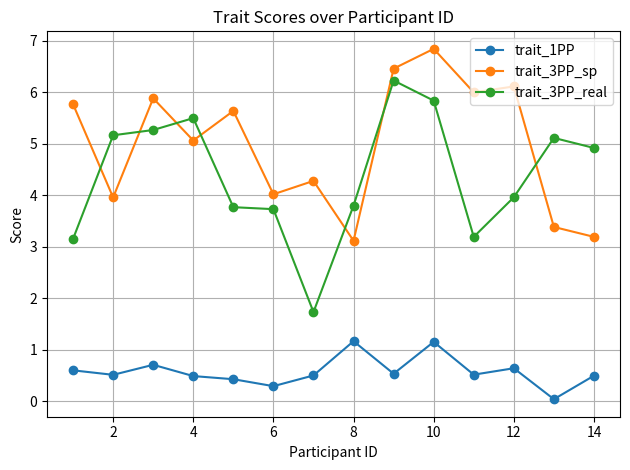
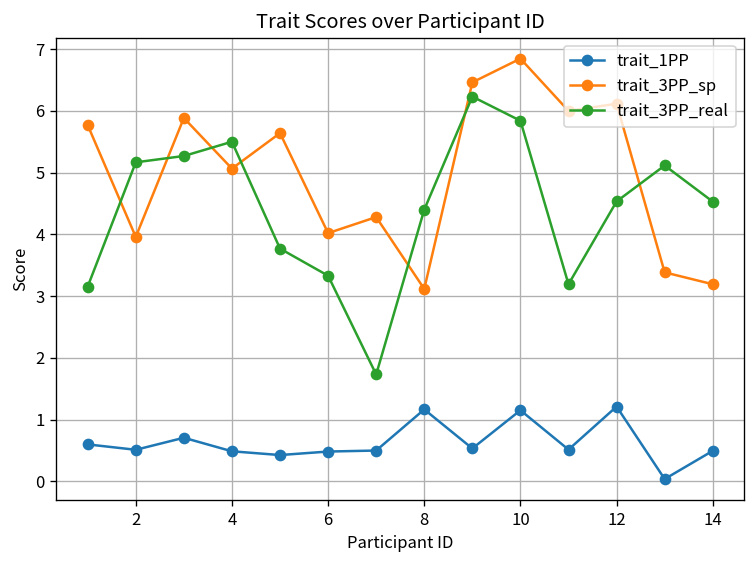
  {
    "trait_1PP": {
      "2": 0.5,
      "4": 0.5,
-     "6": 0.3,
+     "6": 0.5,
      "8": 1.2,
      "10": 1.2,
-     "12": 0.6,
+     "12": 1.2,
      "14": 0.5
    },
    "trait_3PP_sp": {
      "2": 4.0,
      "4": 5.1,
      "6": 4.0,
      "8": 3.1,
      "10": 6.8,
      "14": 3.2
    },
    "trait_3PP_real": {
      "2": 5.2,
      "4": 5.5,
-     "6": 3.7,
-     "8": 3.8,
+     "6": 3.3,
+     "8": 4.4,
      "10": 5.8,
-     "12": 4.0,
-     "14": 4.9
+     "12": 4.5,
+     "14": 4.5
    }
  }
